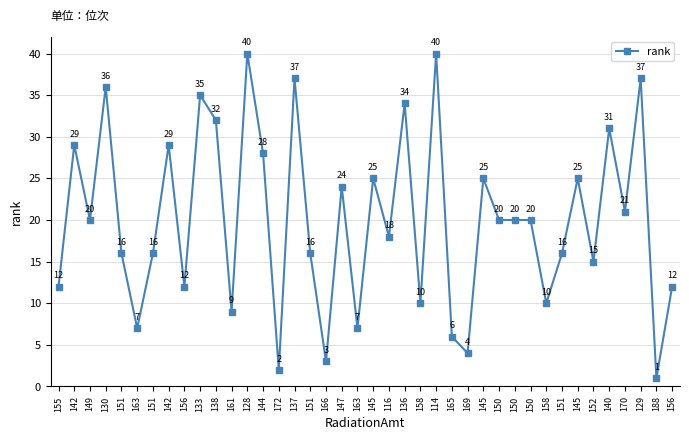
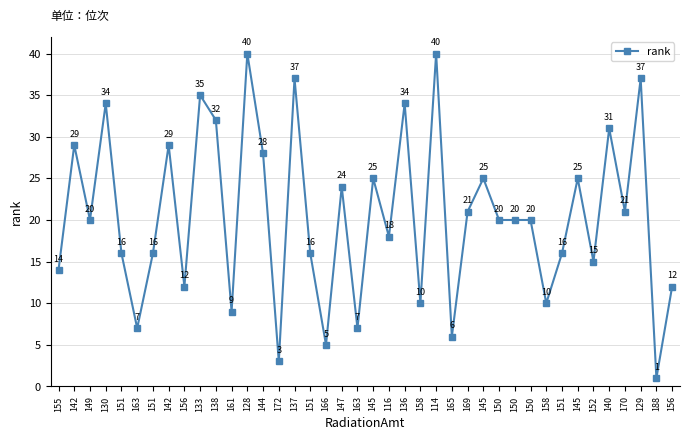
  {
-   "155": 12,
+   "155": 14,
    "149": 20,
-   "130": 36,
+   "130": 34,
    "133": 35,
    "138": 32,
    "161": 9,
    "128": 40,
    "144": 28,
-   "172": 2,
+   "172": 3,
    "137": 37,
-   "166": 3,
+   "166": 5,
    "147": 24,
    "116": 18,
    "136": 34,
    "114": 40,
    "165": 6,
-   "169": 4,
+   "169": 21,
    "152": 15,
    "140": 31,
    "170": 21,
    "129": 37,
    "188": 1
  }
